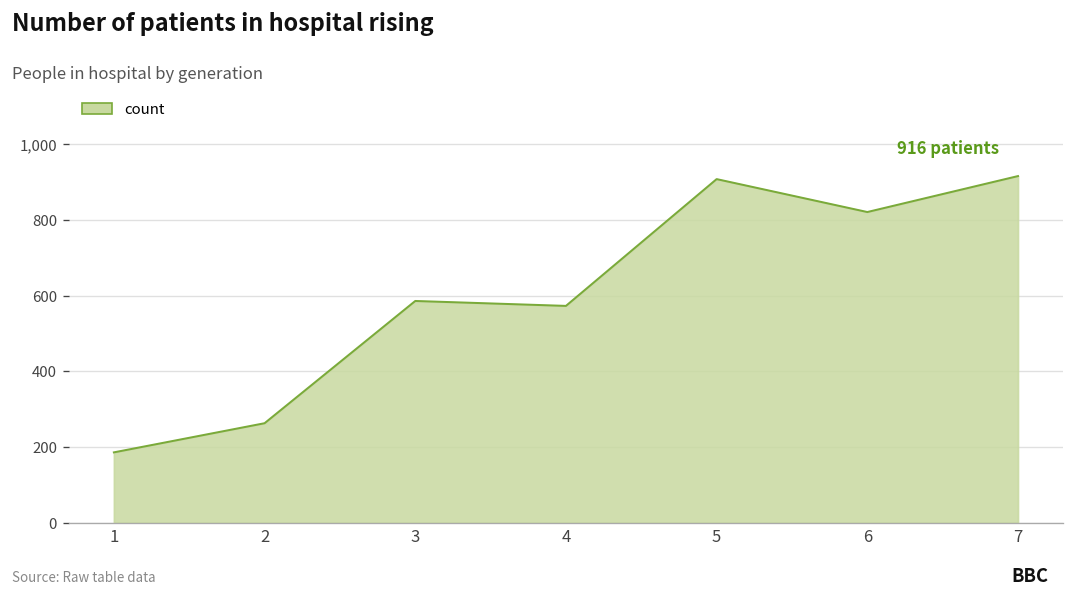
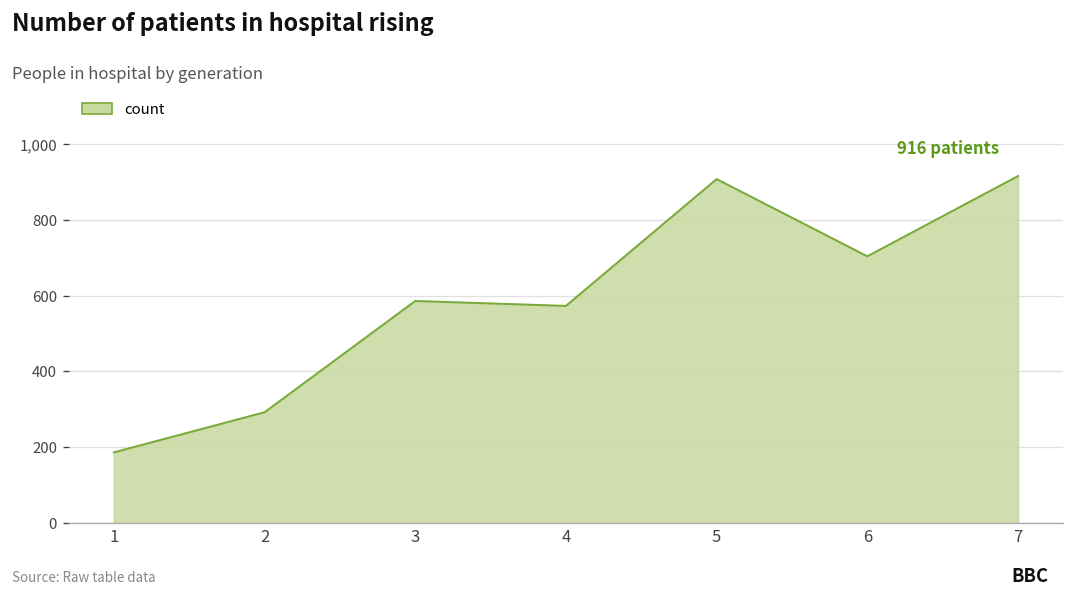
  {
    "1": 190,
-   "2": 260,
+   "2": 290,
    "3": 590,
    "4": 570,
    "5": 910,
-   "6": 820
+   "6": 700
  }
